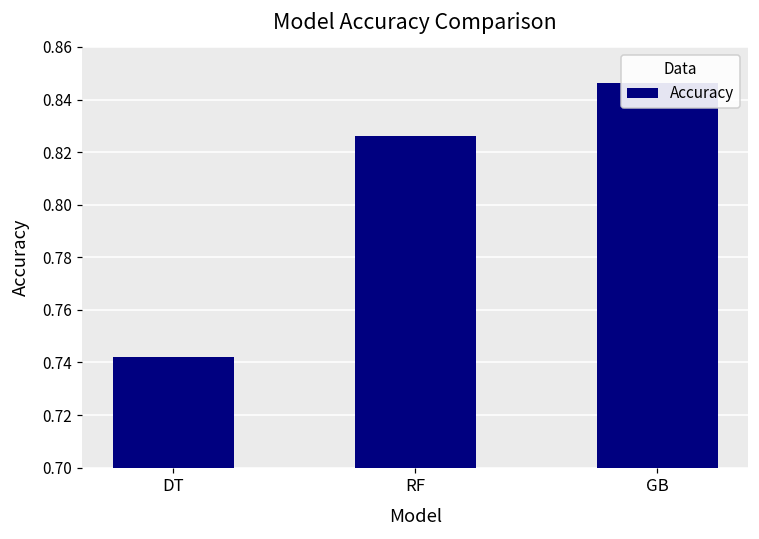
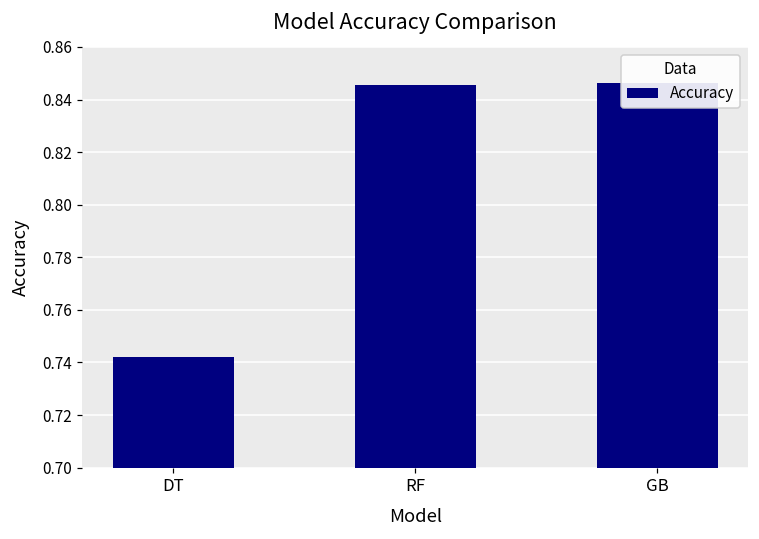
  {
    "DT": 0.742,
-   "RF": 0.826
+   "RF": 0.846
  }
